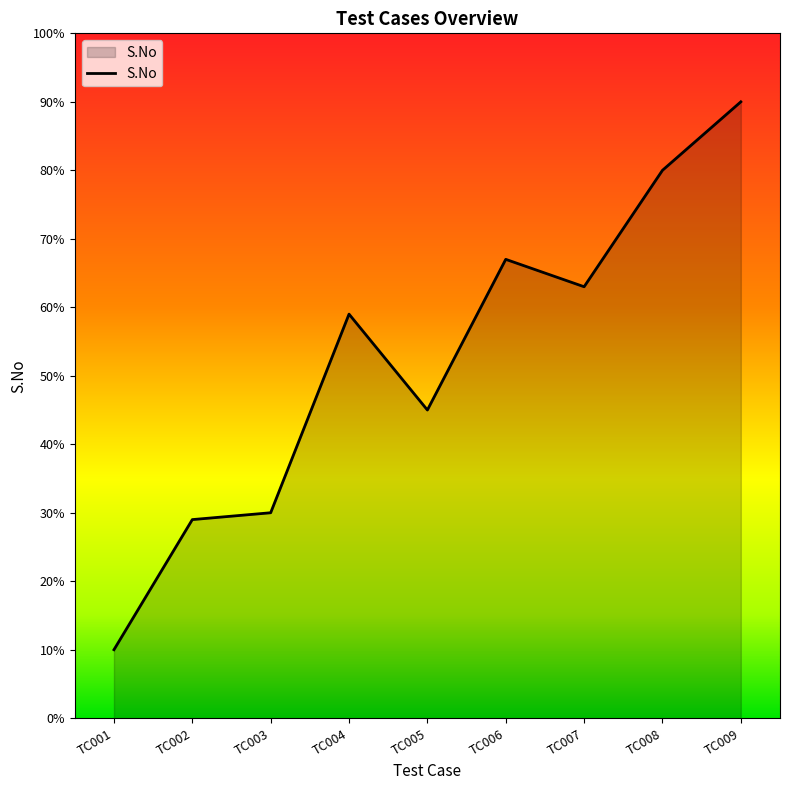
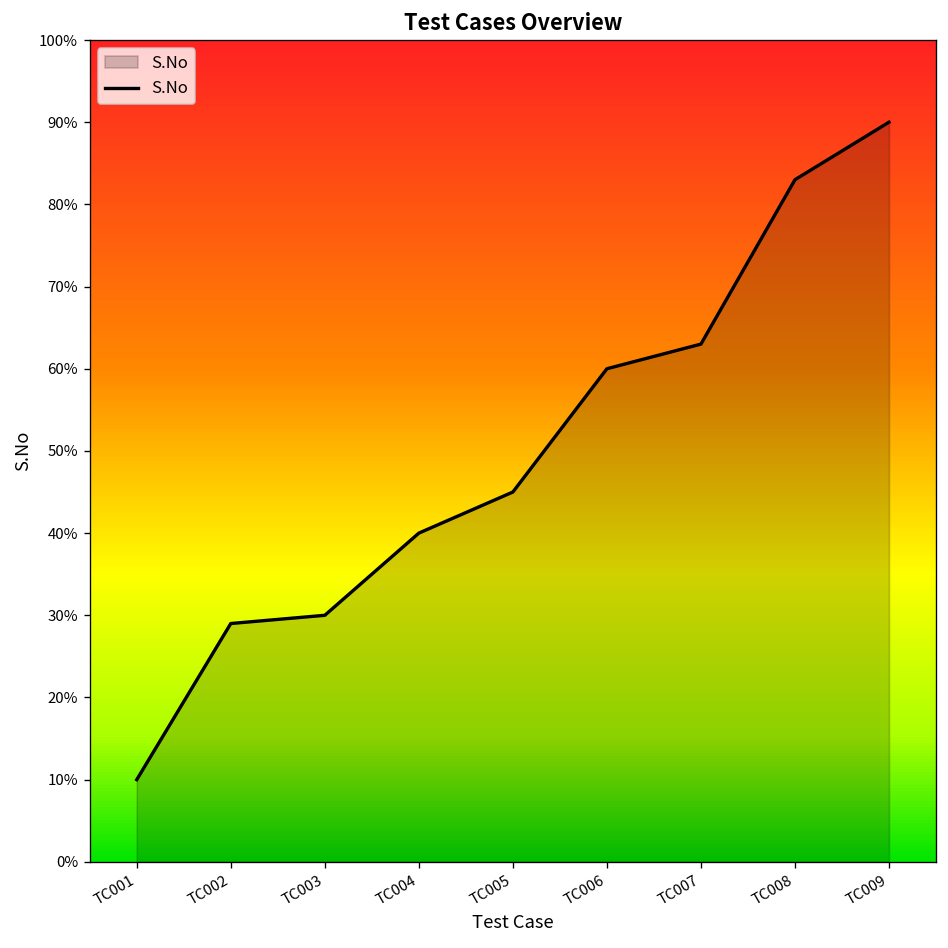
  {
    "TC001": "10%",
    "TC002": "29%",
    "TC003": "30%",
-   "TC004": "59%",
+   "TC004": "40%",
    "TC005": "45%",
-   "TC006": "67%",
+   "TC006": "60%",
    "TC007": "63%",
-   "TC008": "80%",
+   "TC008": "83%",
    "TC009": "90%"
  }
